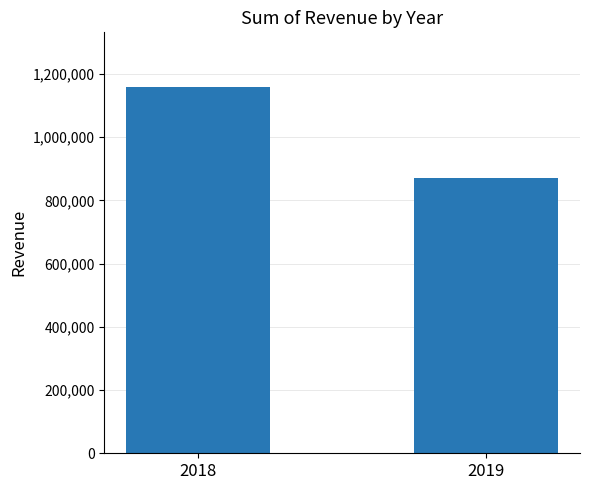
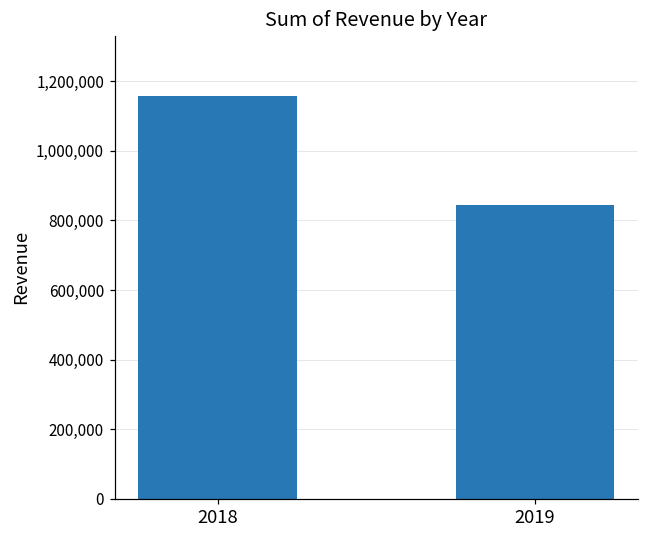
  {
    "2018": "1,160,000",
-   "2019": "870,000"
+   "2019": "840,000"
  }
